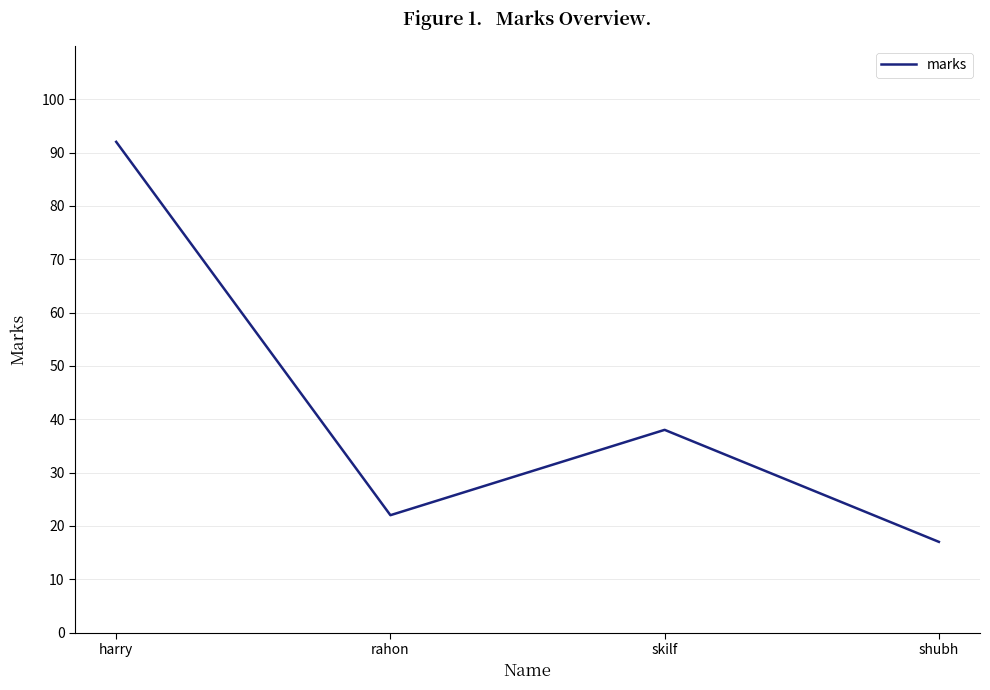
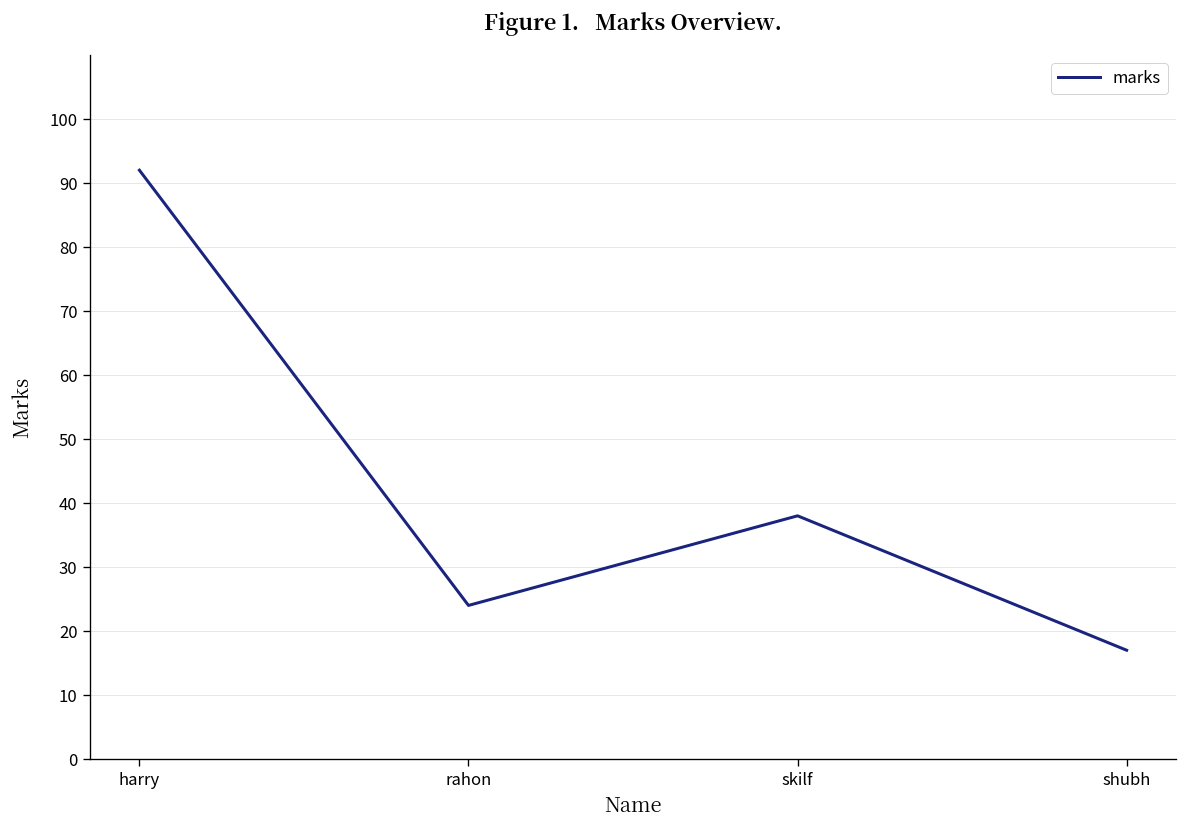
  {
    "harry": 92,
-   "rahon": 22,
+   "rahon": 24,
    "skilf": 38,
    "shubh": 17
  }
